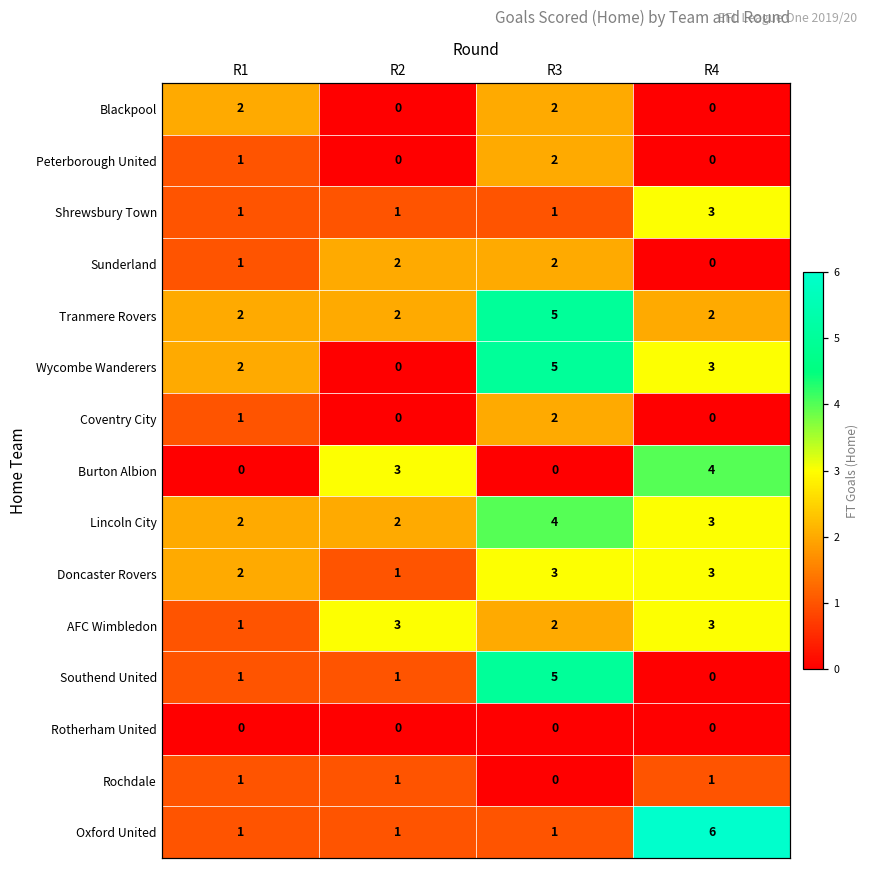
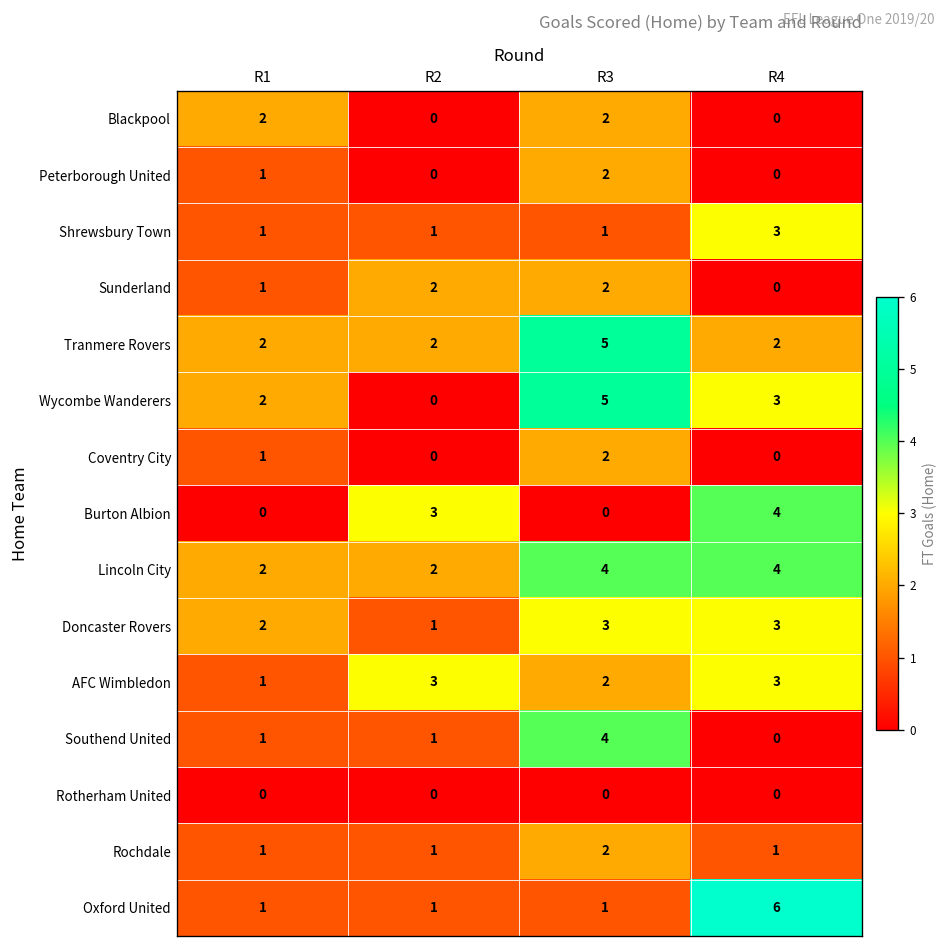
  {
    "Blackpool": {
      "R1": 2,
      "R2": 0,
      "R3": 2,
      "R4": 0
    },
    "Peterborough United": {
      "R1": 1,
      "R2": 0,
      "R3": 2,
      "R4": 0
    },
    "Shrewsbury Town": {
      "R1": 1,
      "R2": 1,
      "R3": 1,
      "R4": 3
    },
    "Sunderland": {
      "R1": 1,
      "R2": 2,
      "R3": 2,
      "R4": 0
    },
    "Tranmere Rovers": {
      "R1": 2,
      "R2": 2,
      "R3": 5,
      "R4": 2
    },
    "Wycombe Wanderers": {
      "R1": 2,
      "R2": 0,
      "R3": 5,
      "R4": 3
    },
    "Coventry City": {
      "R1": 1,
      "R2": 0,
      "R3": 2,
      "R4": 0
    },
    "Burton Albion": {
      "R1": 0,
      "R2": 3,
      "R3": 0,
      "R4": 4
    },
    "Lincoln City": {
      "R1": 2,
      "R2": 2,
      "R3": 4,
-     "R4": 3
+     "R4": 4
    },
    "Doncaster Rovers": {
      "R1": 2,
      "R2": 1,
      "R3": 3,
      "R4": 3
    },
    "AFC Wimbledon": {
      "R1": 1,
      "R2": 3,
      "R3": 2,
      "R4": 3
    },
    "Southend United": {
      "R1": 1,
      "R2": 1,
-     "R3": 5,
+     "R3": 4,
      "R4": 0
    },
    "Rotherham United": {
      "R1": 0,
      "R2": 0,
      "R3": 0,
      "R4": 0
    },
    "Rochdale": {
      "R1": 1,
      "R2": 1,
-     "R3": 0,
+     "R3": 2,
      "R4": 1
    },
    "Oxford United": {
      "R1": 1,
      "R2": 1,
      "R3": 1,
      "R4": 6
    }
  }
